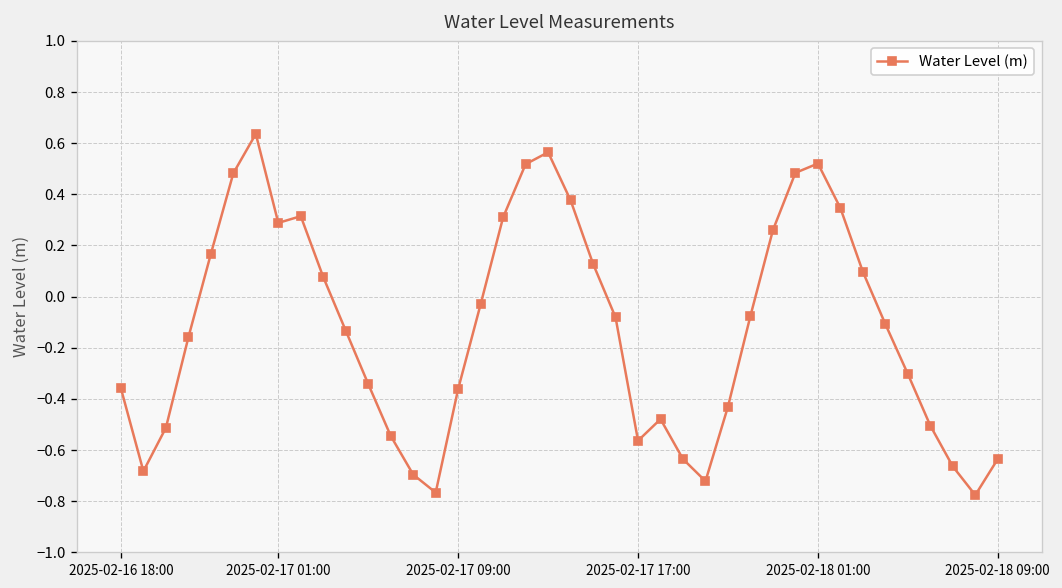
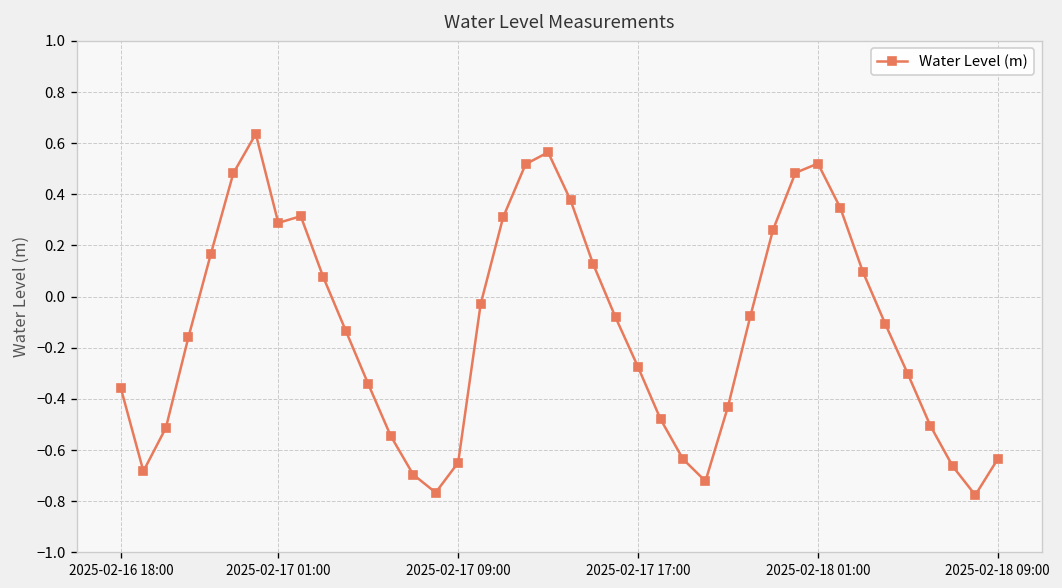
  {
    "2025-02-16 18:00": -0.36,
    "2025-02-17 01:00": 0.29,
-   "2025-02-17 09:00": -0.36,
-   "2025-02-17 17:00": -0.56,
+   "2025-02-17 09:00": -0.65,
+   "2025-02-17 17:00": -0.28,
    "2025-02-18 01:00": 0.52,
    "2025-02-18 09:00": -0.64
  }
